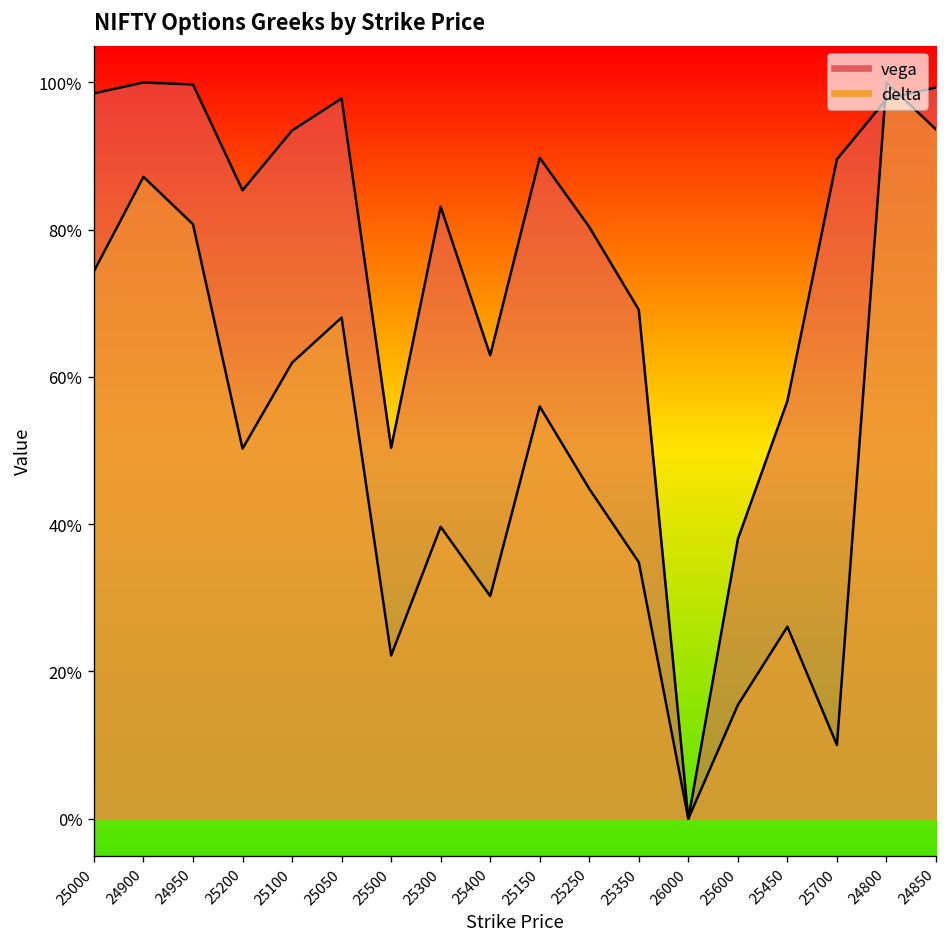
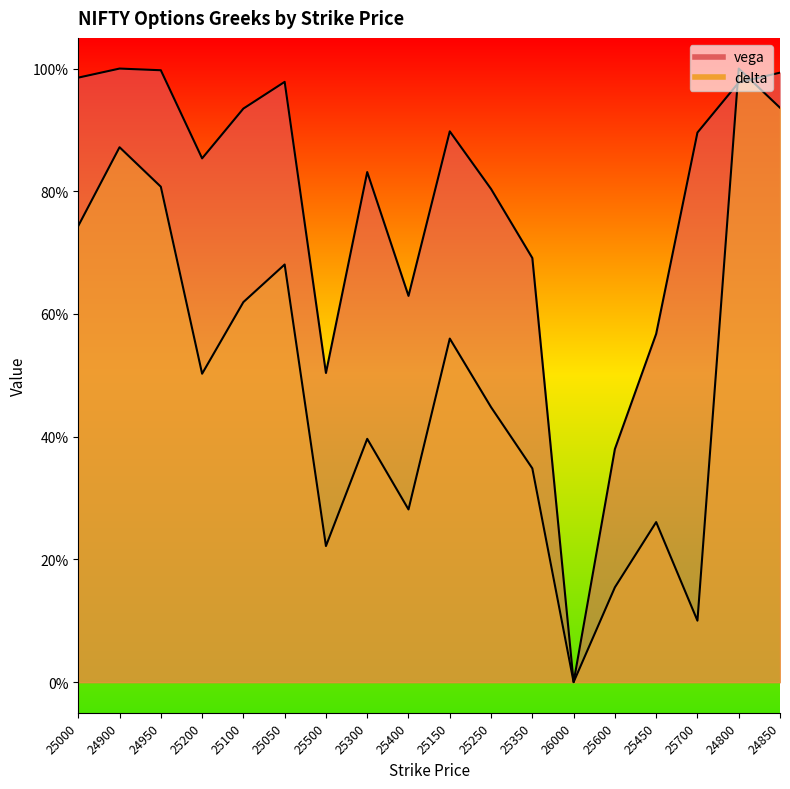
  {
    "vega": {
      "25000": "99%",
      "24900": "100%",
      "24950": "100%",
      "25200": "85%",
      "25100": "93%",
      "25050": "98%",
      "25500": "50%",
      "25300": "83%",
      "25400": "63%",
      "25150": "90%",
      "25250": "80%",
      "25350": "69%",
      "25600": "38%",
      "25450": "57%",
      "25700": "90%",
      "24850": "99%"
    },
    "delta": {
      "25000": "74%",
      "24900": "87%",
      "24950": "81%",
      "25200": "50%",
      "25100": "62%",
      "25050": "68%",
      "25500": "22%",
      "25300": "40%",
-     "25400": "30%",
+     "25400": "28%",
      "25150": "56%",
      "25250": "45%",
      "25350": "35%",
      "25600": "15%",
      "25450": "26%",
      "25700": "10%",
      "24850": "94%"
    }
  }
